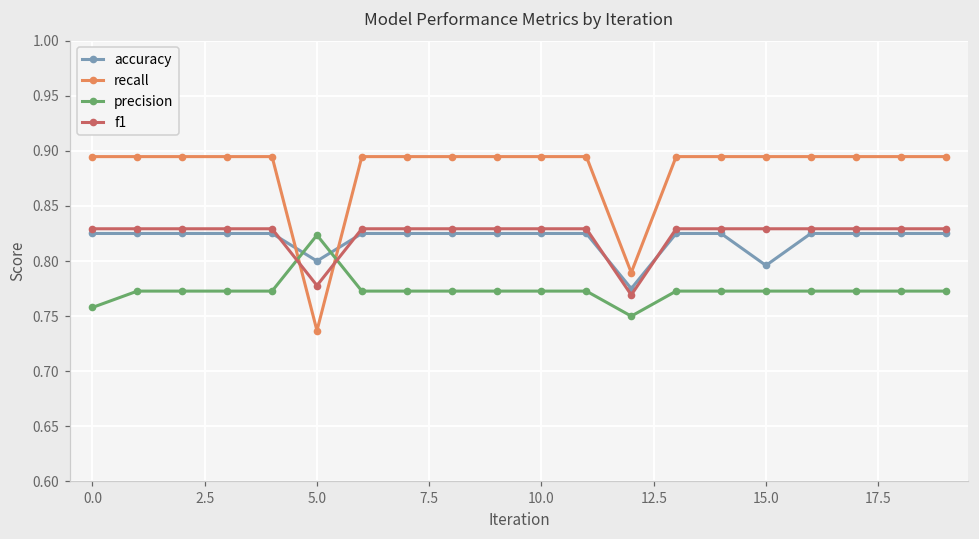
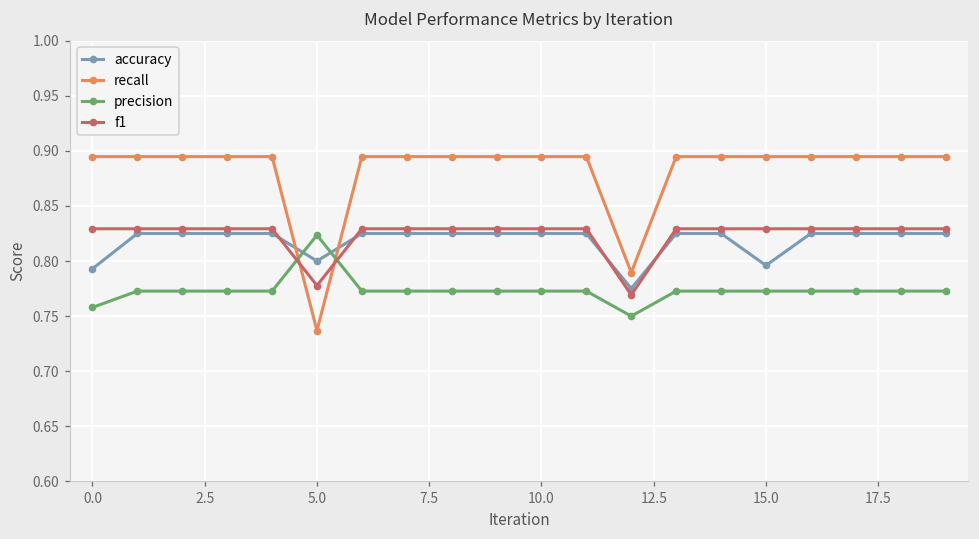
  {
    "accuracy": {
-     "0.0": 0.825,
+     "0.0": 0.793,
      "5.0": 0.800,
      "10.0": 0.825,
      "15.0": 0.796
    },
    "precision": {
      "0.0": 0.758,
      "5.0": 0.824,
      "10.0": 0.773,
      "15.0": 0.773
    }
  }
